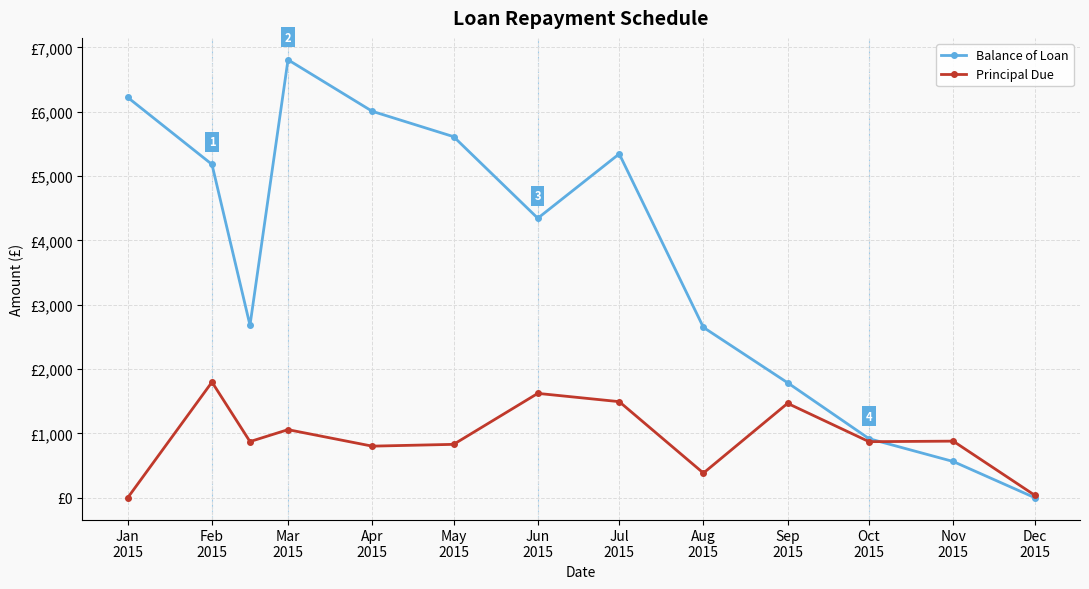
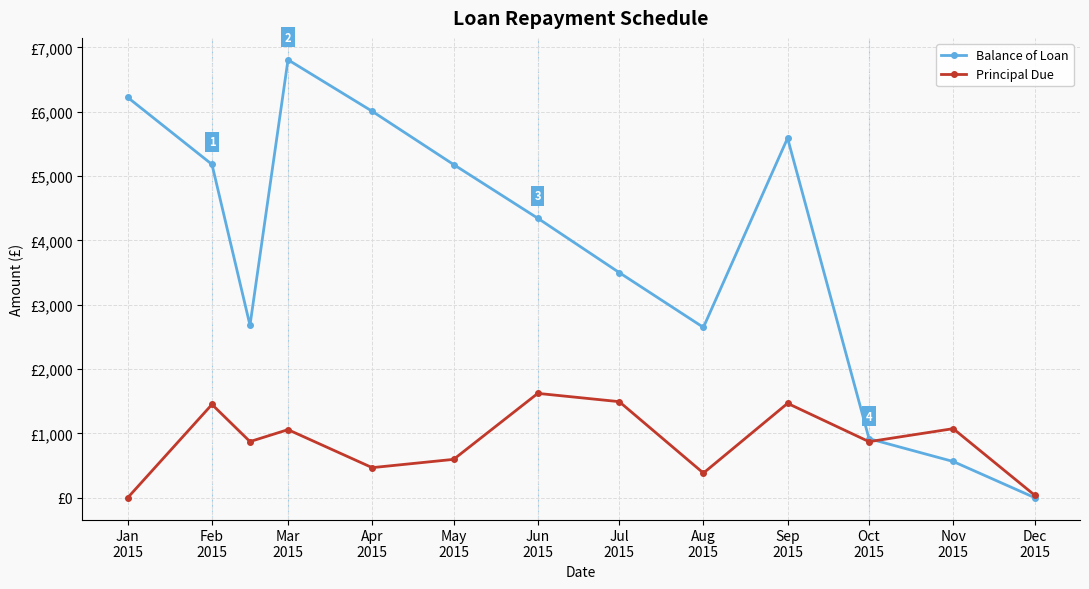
  {
    "Balance of Loan": {
      "Jan 2015": "£6,200",
      "Apr 2015": "£6,000",
-     "May 2015": "£5,600",
-     "Jul 2015": "£5,300",
+     "May 2015": "£5,200",
+     "Jul 2015": "£3,500",
      "Aug 2015": "£2,600",
-     "Sep 2015": "£1,800",
+     "Sep 2015": "£5,600",
      "Nov 2015": "£600"
    },
    "Principal Due": {
      "Jan 2015": "£0",
-     "Feb 2015": "£1,800",
+     "Feb 2015": "£1,400",
      "Mar 2015": "£1,100",
-     "Apr 2015": "£800",
-     "May 2015": "£800",
+     "Apr 2015": "£500",
+     "May 2015": "£600",
      "Jun 2015": "£1,600",
      "Jul 2015": "£1,500",
      "Aug 2015": "£400",
      "Sep 2015": "£1,500",
      "Oct 2015": "£900",
-     "Nov 2015": "£900"
+     "Nov 2015": "£1,100"
    }
  }
